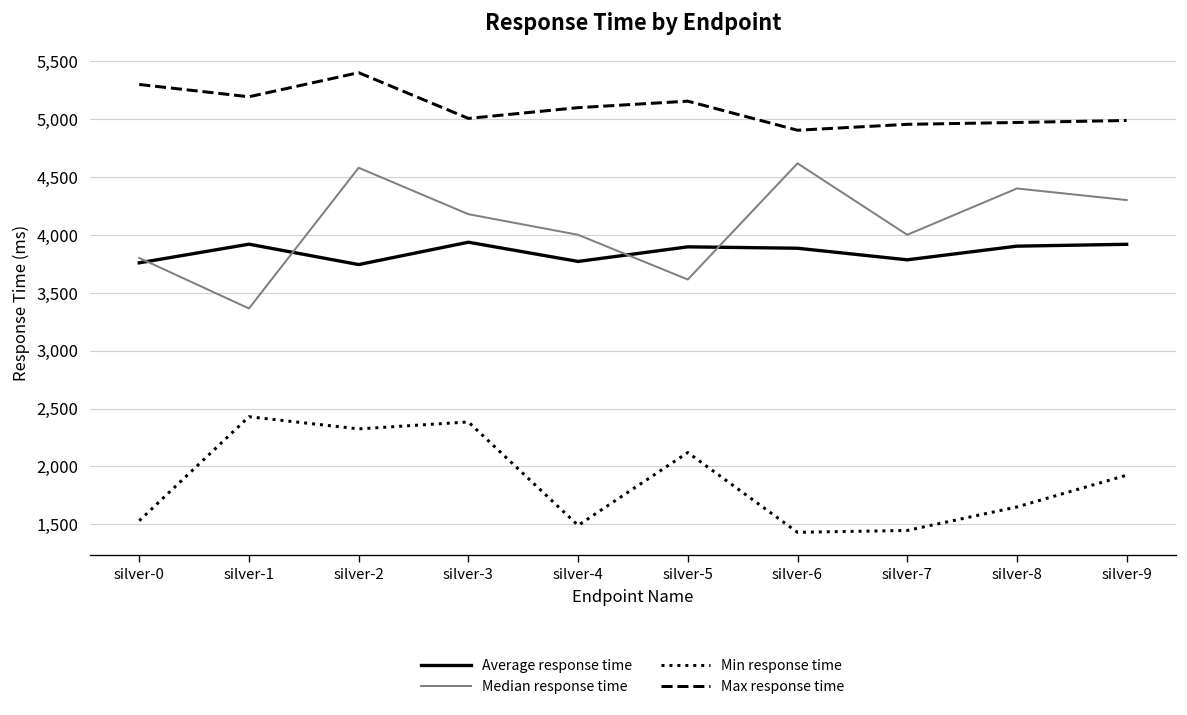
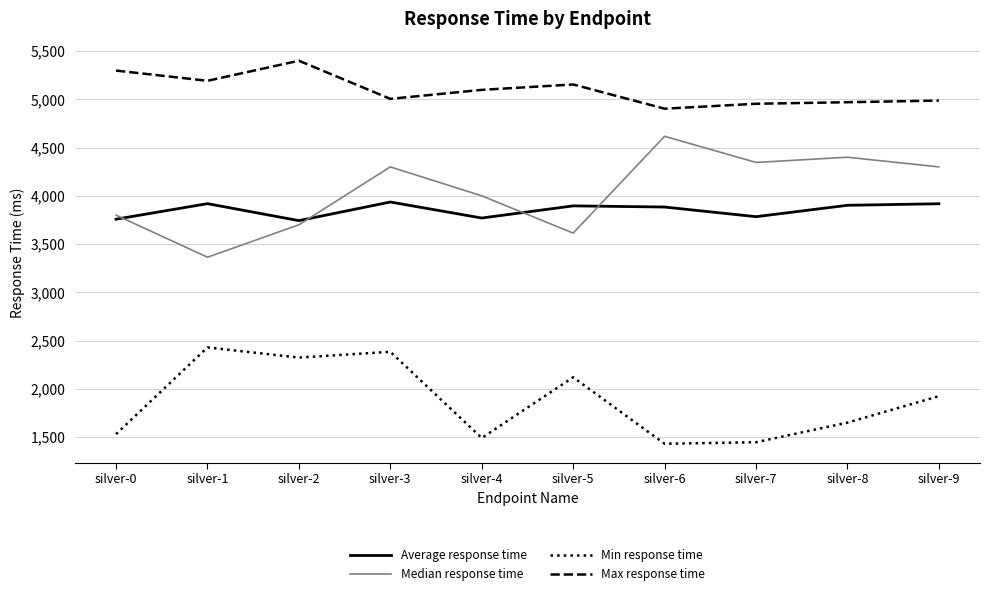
  {
    "Median response time": {
      "silver-0": "3,800",
      "silver-1": "3,400",
-     "silver-2": "4,600",
-     "silver-3": "4,200",
+     "silver-2": "3,700",
+     "silver-3": "4,300",
      "silver-4": "4,000",
      "silver-5": "3,600",
      "silver-6": "4,600",
-     "silver-7": "4,000",
+     "silver-7": "4,300",
      "silver-8": "4,400",
      "silver-9": "4,300"
    }
  }
